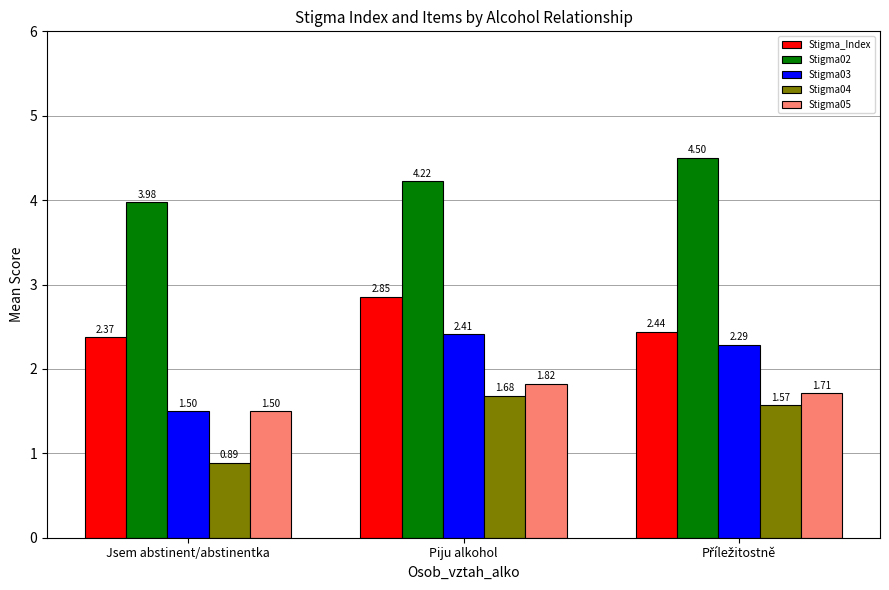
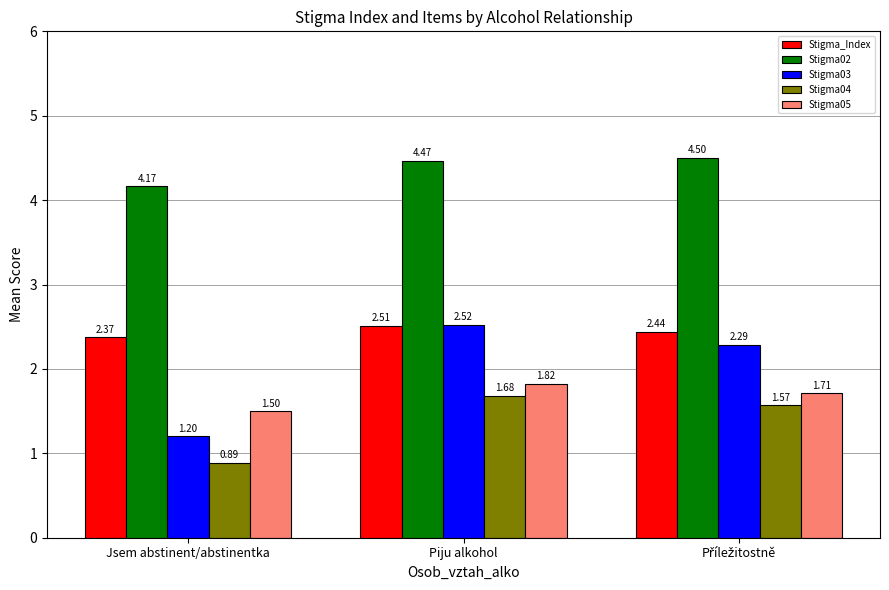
  {
    "Stigma_Index": {
      "Jsem abstinent/abstinentka": 2.37,
-     "Piju alkohol": 2.85,
+     "Piju alkohol": 2.51,
      "Příležitostně": 2.44
    },
    "Stigma02": {
-     "Jsem abstinent/abstinentka": 3.98,
-     "Piju alkohol": 4.22,
+     "Jsem abstinent/abstinentka": 4.17,
+     "Piju alkohol": 4.47,
      "Příležitostně": 4.50
    },
    "Stigma03": {
-     "Jsem abstinent/abstinentka": 1.50,
-     "Piju alkohol": 2.41,
+     "Jsem abstinent/abstinentka": 1.20,
+     "Piju alkohol": 2.52,
      "Příležitostně": 2.29
    },
    "Stigma04": {
      "Jsem abstinent/abstinentka": 0.89,
      "Piju alkohol": 1.68,
      "Příležitostně": 1.57
    },
    "Stigma05": {
      "Jsem abstinent/abstinentka": 1.50,
      "Piju alkohol": 1.82,
      "Příležitostně": 1.71
    }
  }
